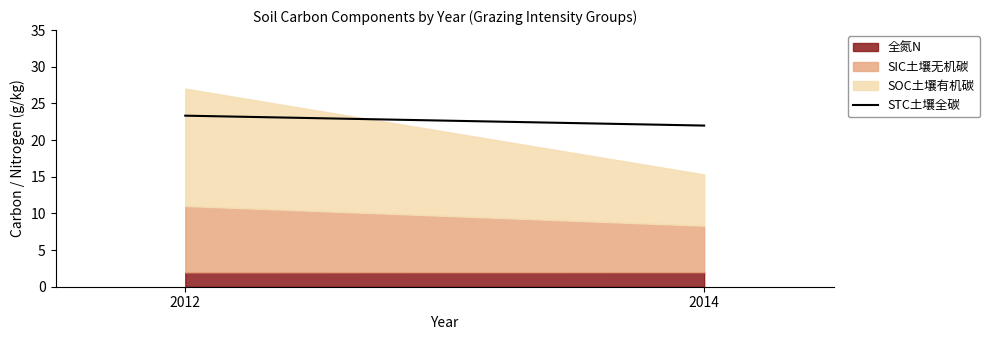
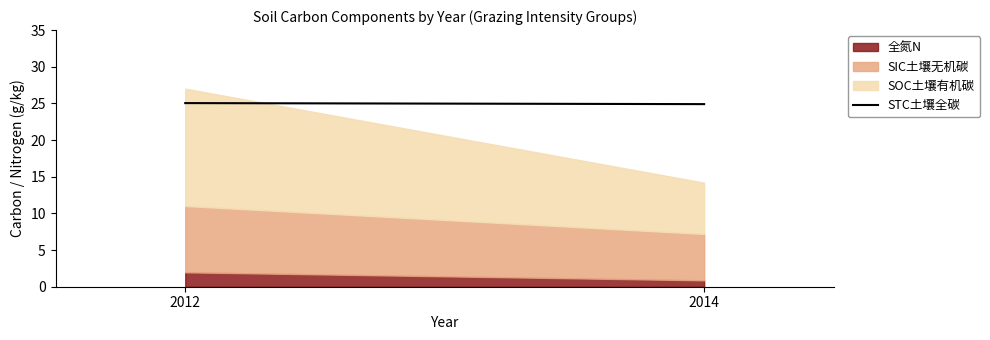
  {
    "STC土壤全碳": {
-     "2012": 23,
-     "2014": 22
+     "2012": 25,
+     "2014": 25
    },
    "全氮N": {
      "2012": 2,
-     "2014": 2
+     "2014": 1
    },
    "SIC土壤无机碳": {
      "2012": 9,
      "2014": 6
    },
    "SOC土壤有机碳": {
      "2012": 16,
      "2014": 7
    }
  }
